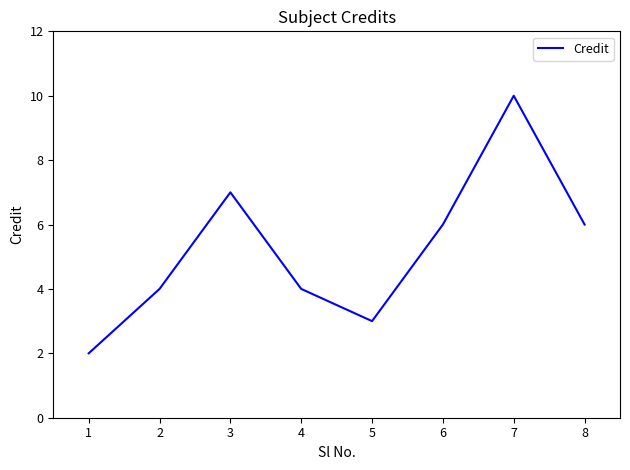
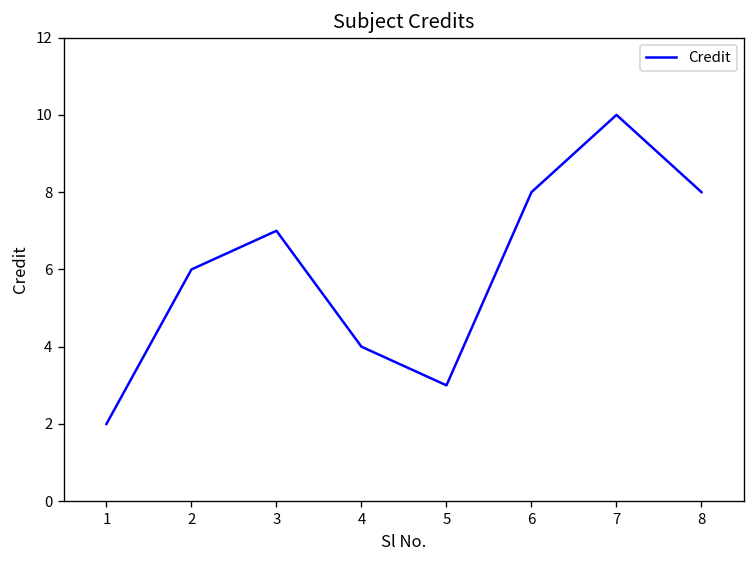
  {
    "1": 2,
-   "2": 4,
+   "2": 6,
    "3": 7,
    "4": 4,
    "5": 3,
-   "6": 6,
+   "6": 8,
    "7": 10,
-   "8": 6
+   "8": 8
  }
